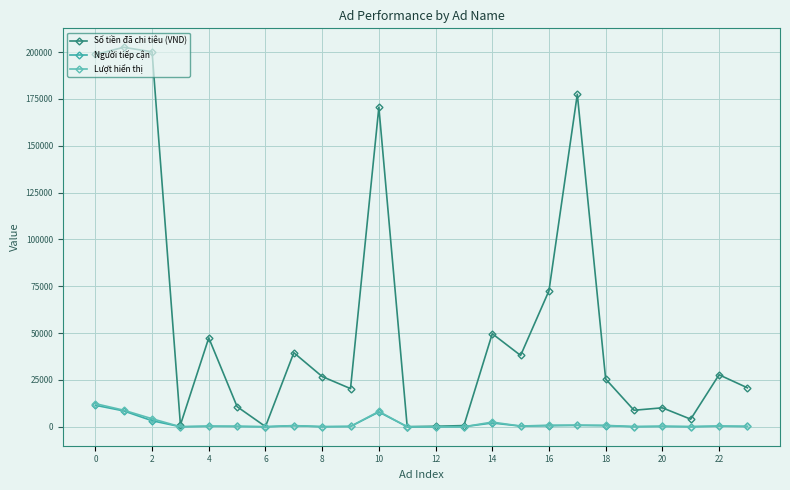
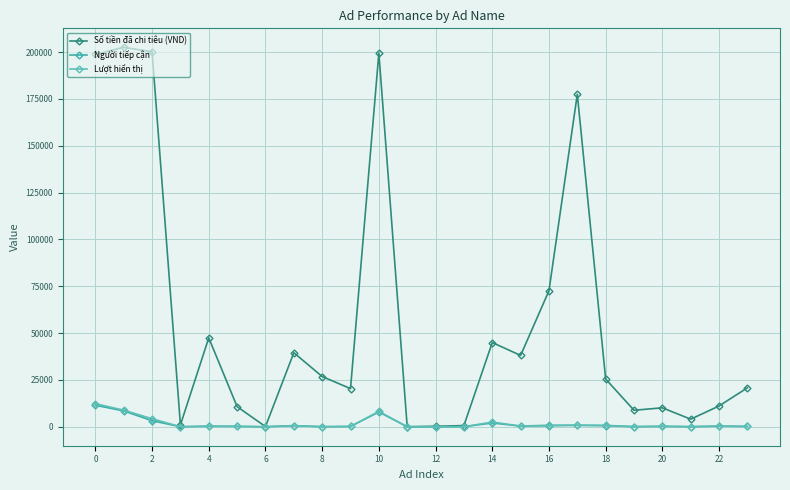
  {
    "Số tiền đã chi tiêu (VND)": {
      "4": 47000,
      "8": 27000,
-     "10": 171000,
-     "14": 50000,
+     "10": 199000,
+     "14": 45000,
      "16": 73000,
      "18": 25000,
      "20": 10000,
-     "22": 28000
+     "22": 11000
    }
  }
